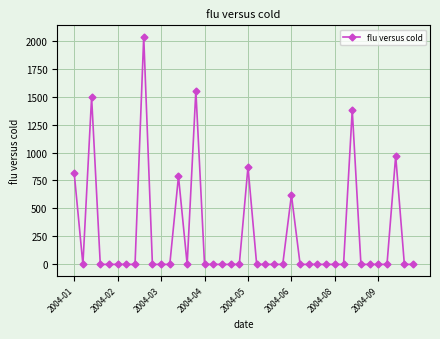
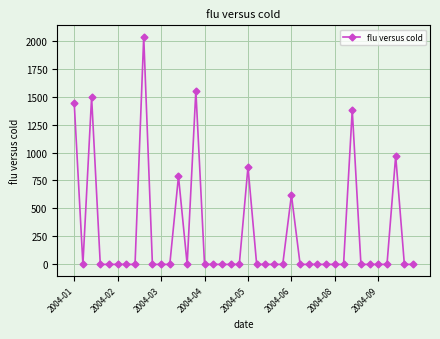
  {
-   "2004-01": 810,
+   "2004-01": 1440,
    "2004-02": 0,
    "2004-03": 0,
    "2004-04": 0,
    "2004-05": 870,
    "2004-06": 620,
    "2004-08": 0,
    "2004-09": 0
  }
